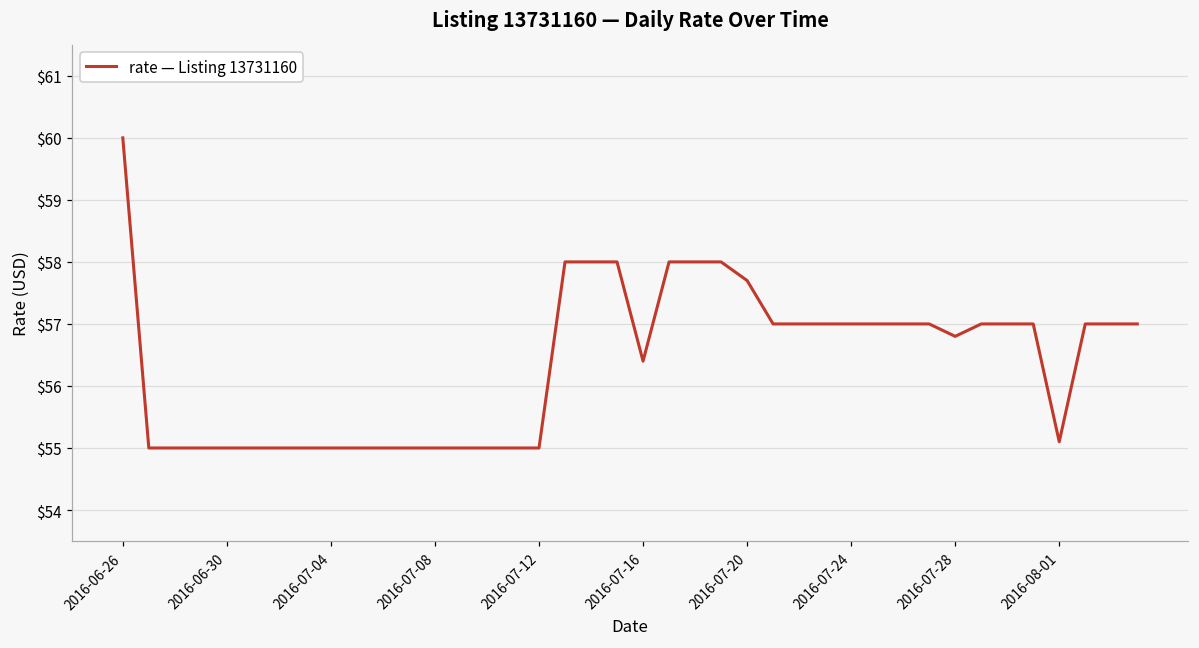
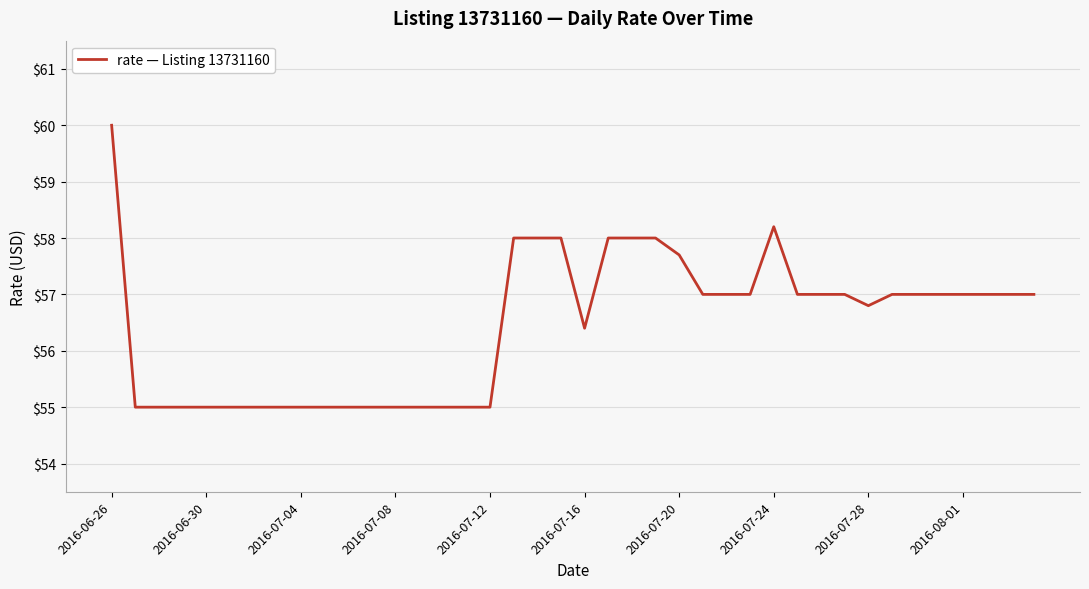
  {
    "2016-06-26": "$60.0",
    "2016-06-30": "$55.0",
    "2016-07-04": "$55.0",
    "2016-07-08": "$55.0",
    "2016-07-12": "$55.0",
    "2016-07-16": "$56.4",
    "2016-07-20": "$57.7",
-   "2016-07-24": "$57.0",
+   "2016-07-24": "$58.2",
    "2016-07-28": "$56.8",
-   "2016-08-01": "$55.1"
+   "2016-08-01": "$57.0"
  }
